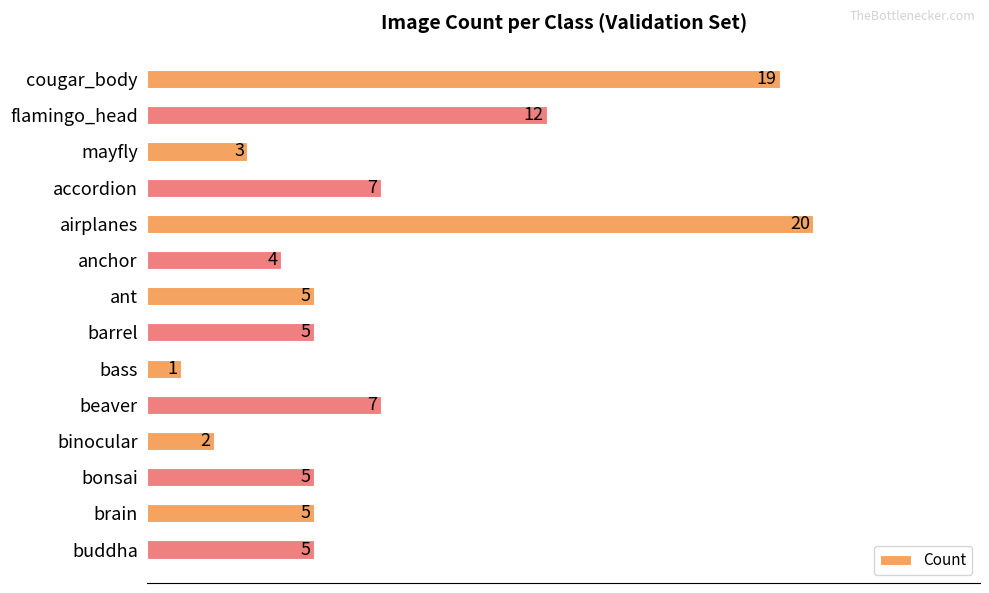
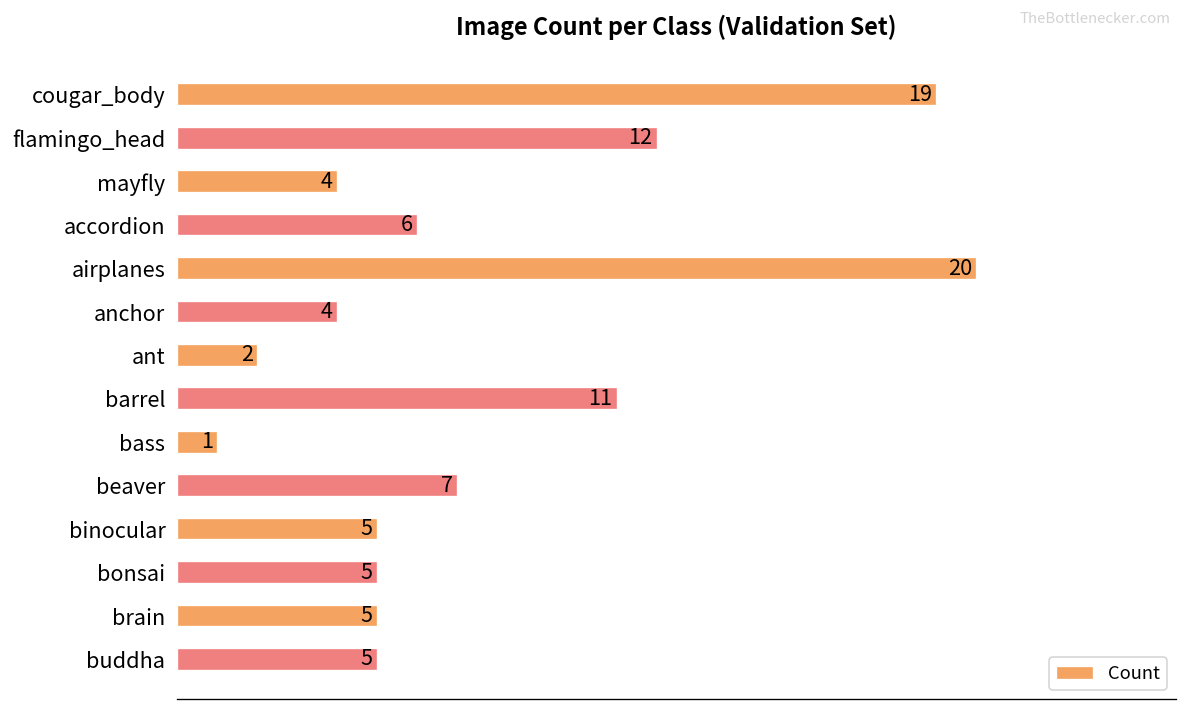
  {
    "cougar_body": 19,
    "flamingo_head": 12,
-   "mayfly": 3,
-   "accordion": 7,
+   "mayfly": 4,
+   "accordion": 6,
    "airplanes": 20,
    "anchor": 4,
-   "ant": 5,
-   "barrel": 5,
+   "ant": 2,
+   "barrel": 11,
    "bass": 1,
    "beaver": 7,
-   "binocular": 2,
+   "binocular": 5,
    "bonsai": 5,
    "brain": 5,
    "buddha": 5
  }
